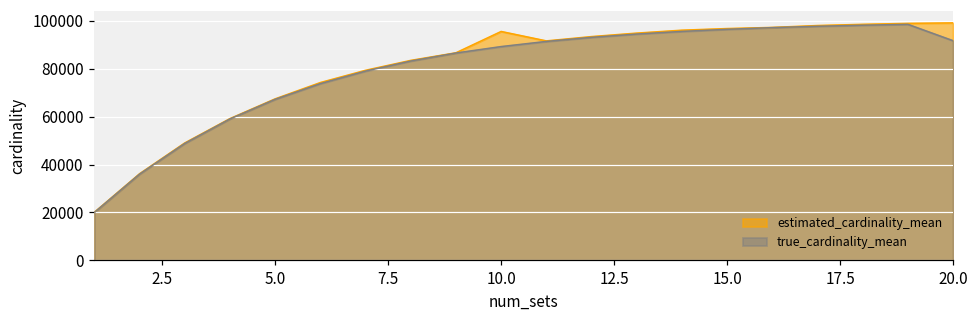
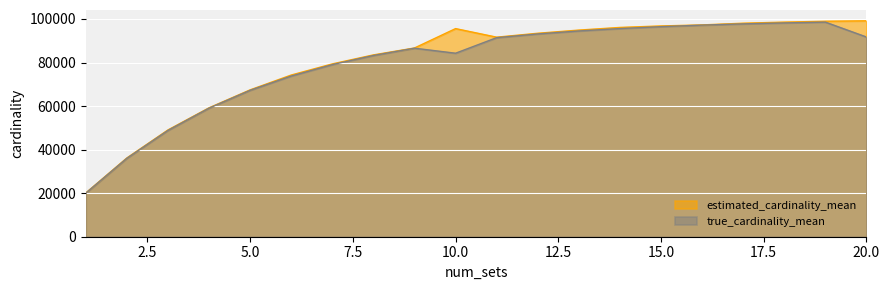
  {
    "estimated_cardinality_mean": {
      "10.0": 96000,
      "20.0": 99000
    },
    "true_cardinality_mean": {
-     "10.0": 89000,
+     "10.0": 84000,
      "20.0": 92000
    }
  }
